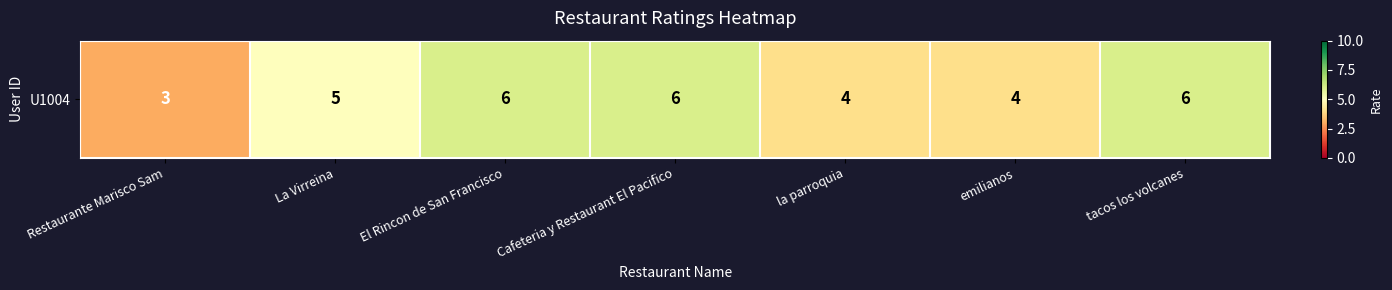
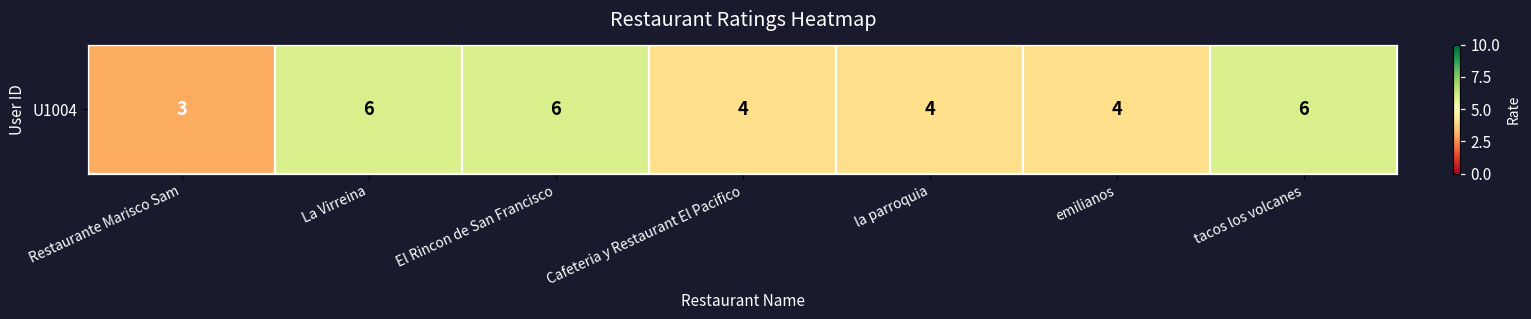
  {
    "U1004": {
      "Restaurante Marisco Sam": 3,
-     "La Virreina": 5,
+     "La Virreina": 6,
      "El Rincon de San Francisco": 6,
-     "Cafeteria y Restaurant El Pacifico": 6,
+     "Cafeteria y Restaurant El Pacifico": 4,
      "la parroquia": 4,
      "emilianos": 4,
      "tacos los volcanes": 6
    }
  }
